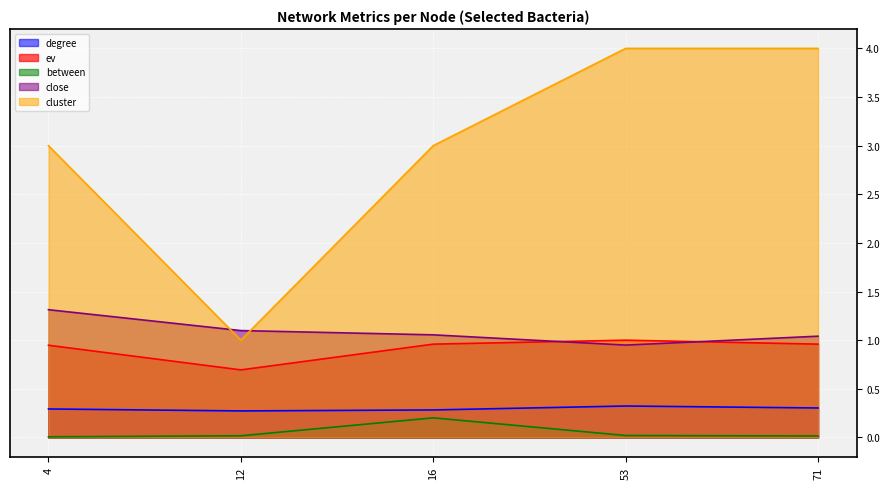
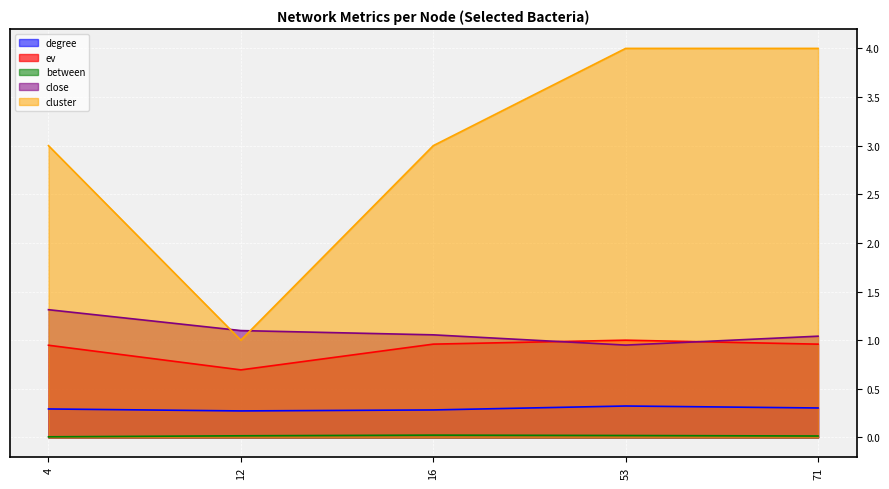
  {
    "degree": {
      "4": 0.3,
      "12": 0.3,
      "16": 0.3,
      "53": 0.3,
      "71": 0.3
    },
    "ev": {
      "4": 0.9,
      "12": 0.7,
      "16": 1.0,
      "53": 1.0,
      "71": 1.0
    },
    "between": {
      "4": 0.0,
      "12": 0.0,
-     "16": 0.2,
+     "16": 0.0,
      "53": 0.0,
      "71": 0.0
    },
    "close": {
      "4": 1.3,
      "12": 1.1,
      "16": 1.1,
      "53": 0.9,
      "71": 1.0
    },
    "cluster": {
      "4": 3.0,
      "12": 1.0,
      "16": 3.0,
      "53": 4.0,
      "71": 4.0
    }
  }
